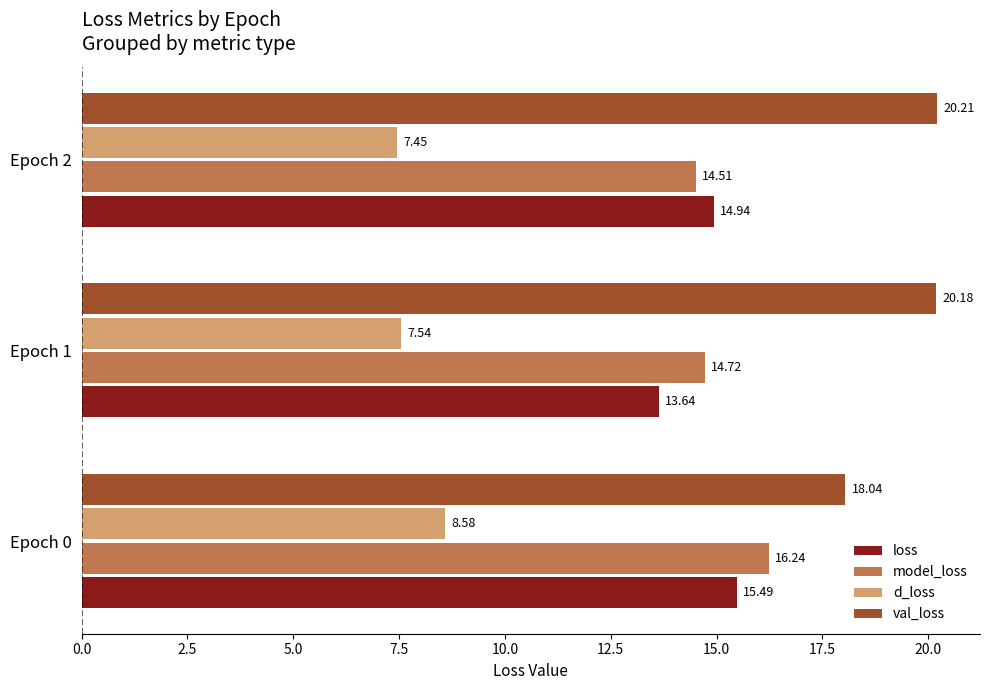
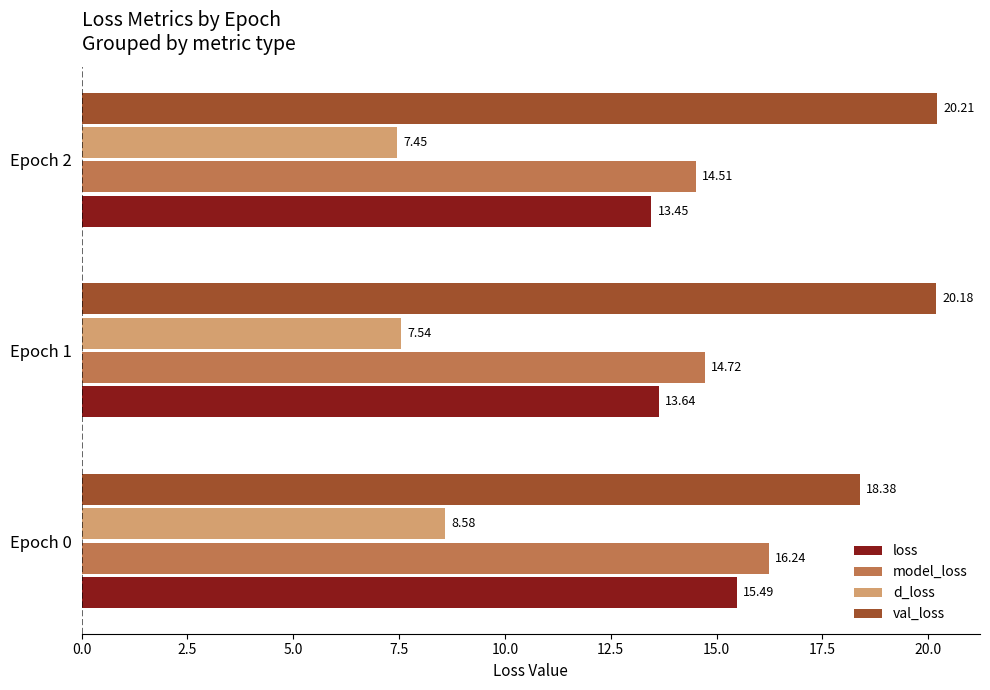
  {
    "loss": {
-     "Epoch 2": 14.94,
+     "Epoch 2": 13.45,
      "Epoch 1": 13.64,
      "Epoch 0": 15.49
    },
    "val_loss": {
      "Epoch 2": 20.21,
      "Epoch 1": 20.18,
-     "Epoch 0": 18.04
+     "Epoch 0": 18.38
    }
  }
